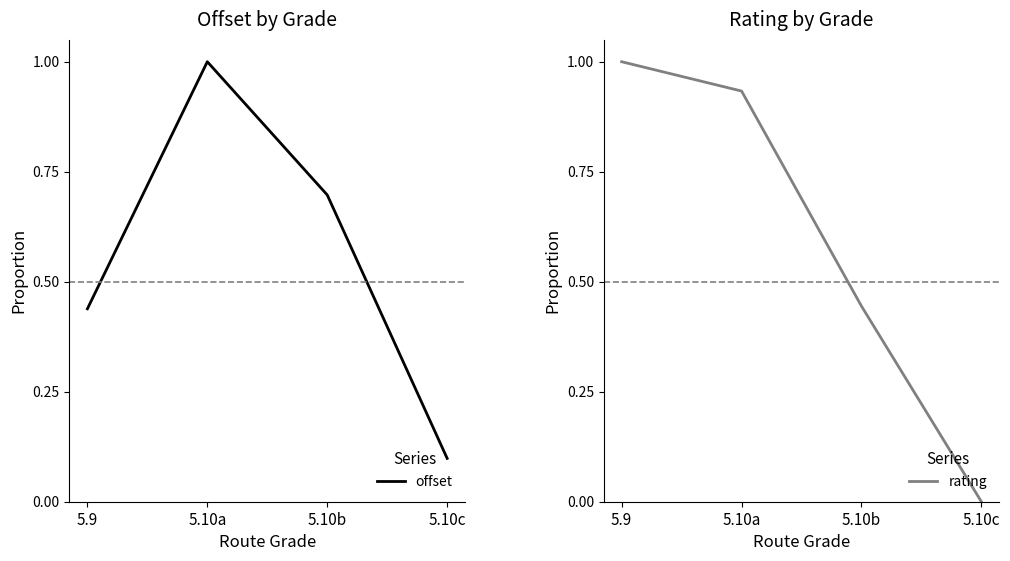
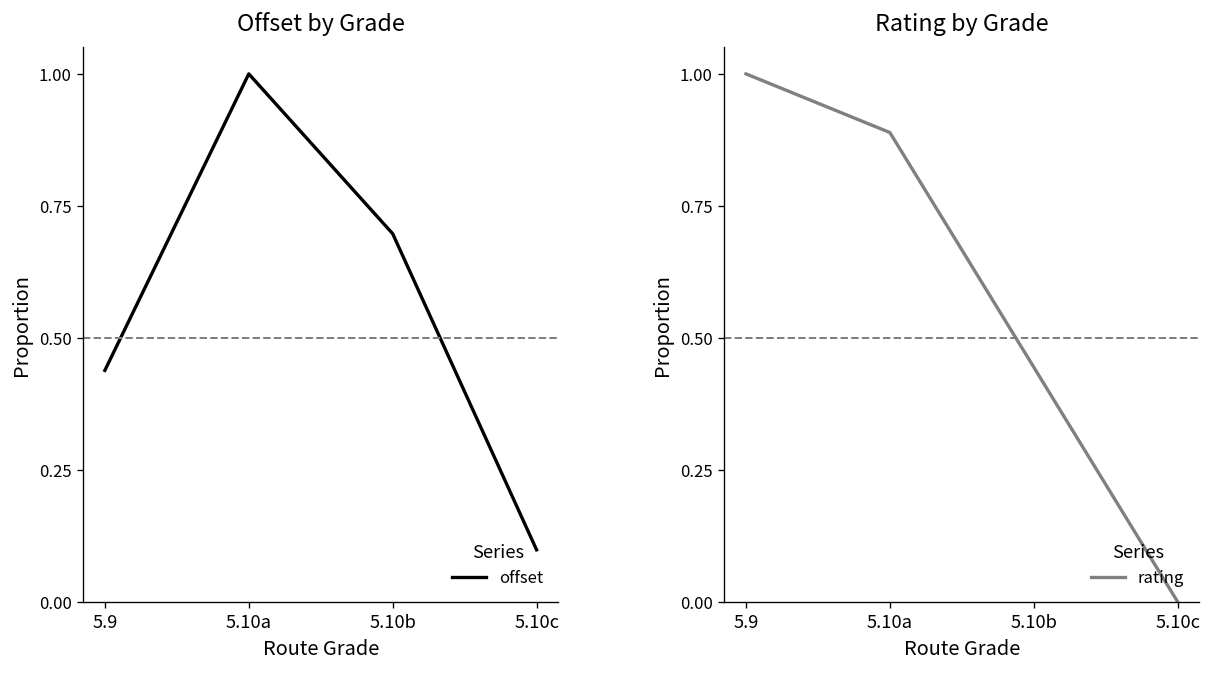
  {
    "Offset by Grade": {
      "5.9": 0.44,
      "5.10a": 1.00,
      "5.10b": 0.70,
      "5.10c": 0.10
    },
    "Rating by Grade": {
      "5.9": 1.00,
-     "5.10a": 0.93,
+     "5.10a": 0.89,
      "5.10b": 0.44,
      "5.10c": 0.00
    }
  }
